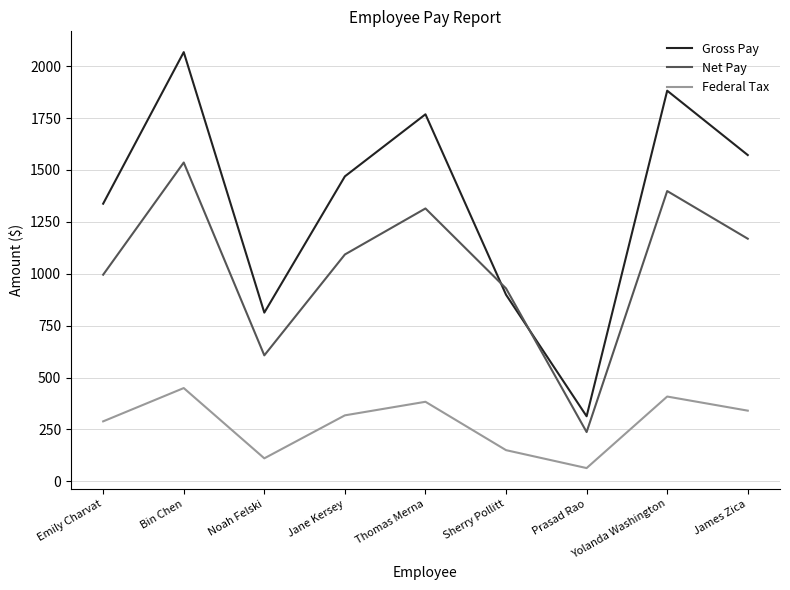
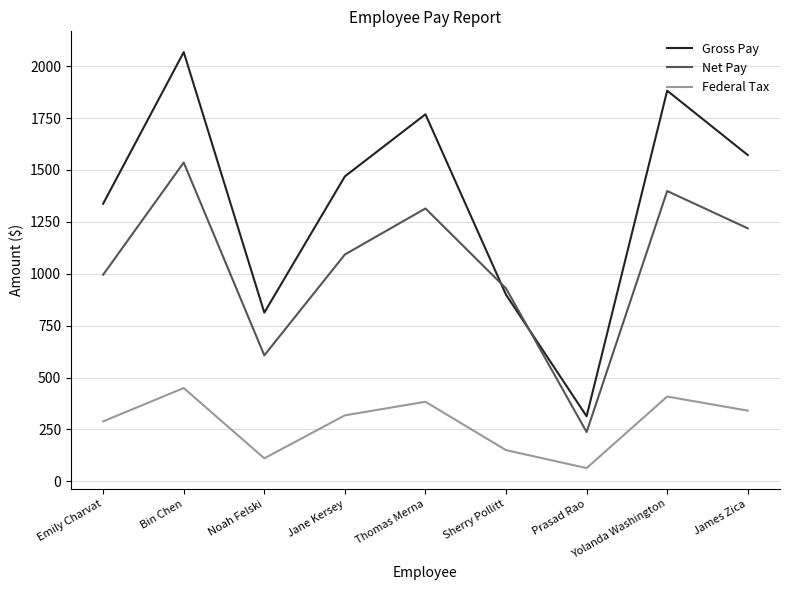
  {
    "Gross Pay": {
      "Emily Charvat": 1340,
      "Bin Chen": 2070,
      "Noah Felski": 810,
      "Jane Kersey": 1470,
      "Thomas Merna": 1770,
      "Sherry Pollitt": 900,
      "Prasad Rao": 310,
      "Yolanda Washington": 1880,
      "James Zica": 1570
    },
    "Net Pay": {
      "Emily Charvat": 1000,
      "Bin Chen": 1540,
      "Noah Felski": 610,
      "Jane Kersey": 1090,
      "Thomas Merna": 1310,
      "Sherry Pollitt": 930,
      "Prasad Rao": 240,
      "Yolanda Washington": 1400,
-     "James Zica": 1170
+     "James Zica": 1220
    },
    "Federal Tax": {
      "Emily Charvat": 290,
      "Bin Chen": 450,
      "Noah Felski": 110,
      "Jane Kersey": 320,
      "Thomas Merna": 380,
      "Sherry Pollitt": 150,
      "Prasad Rao": 60,
      "Yolanda Washington": 410,
      "James Zica": 340
    }
  }
